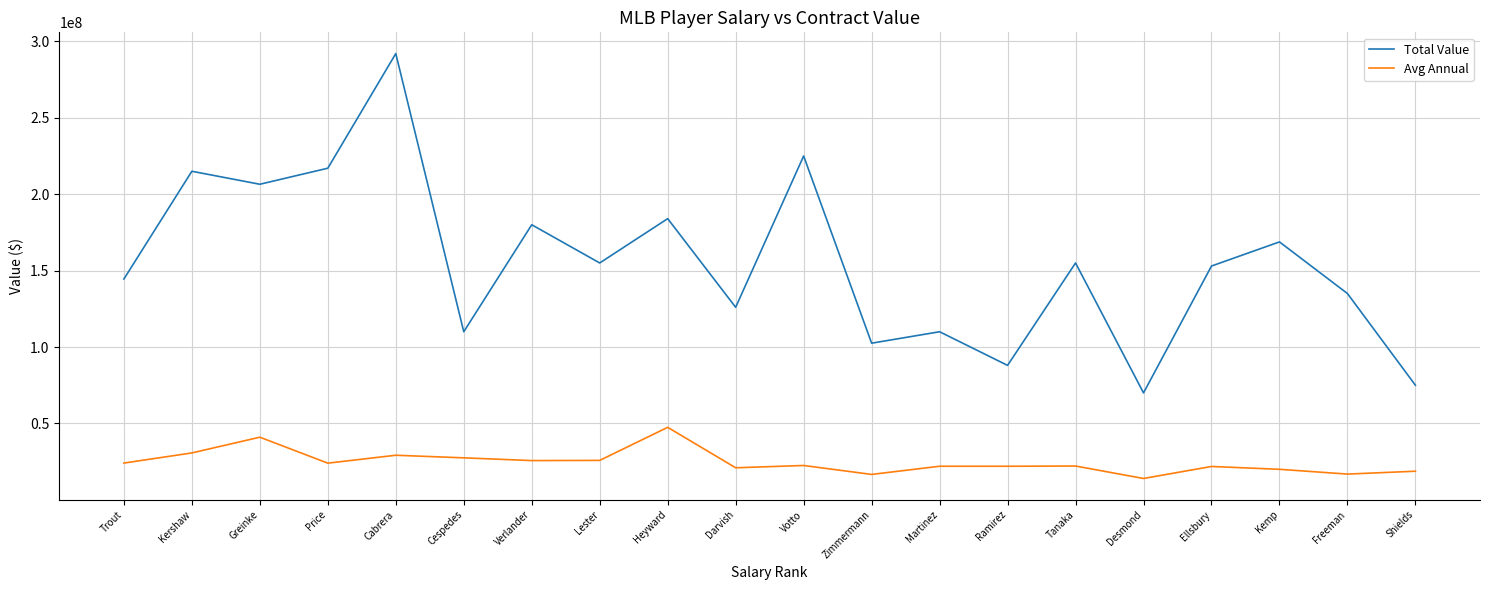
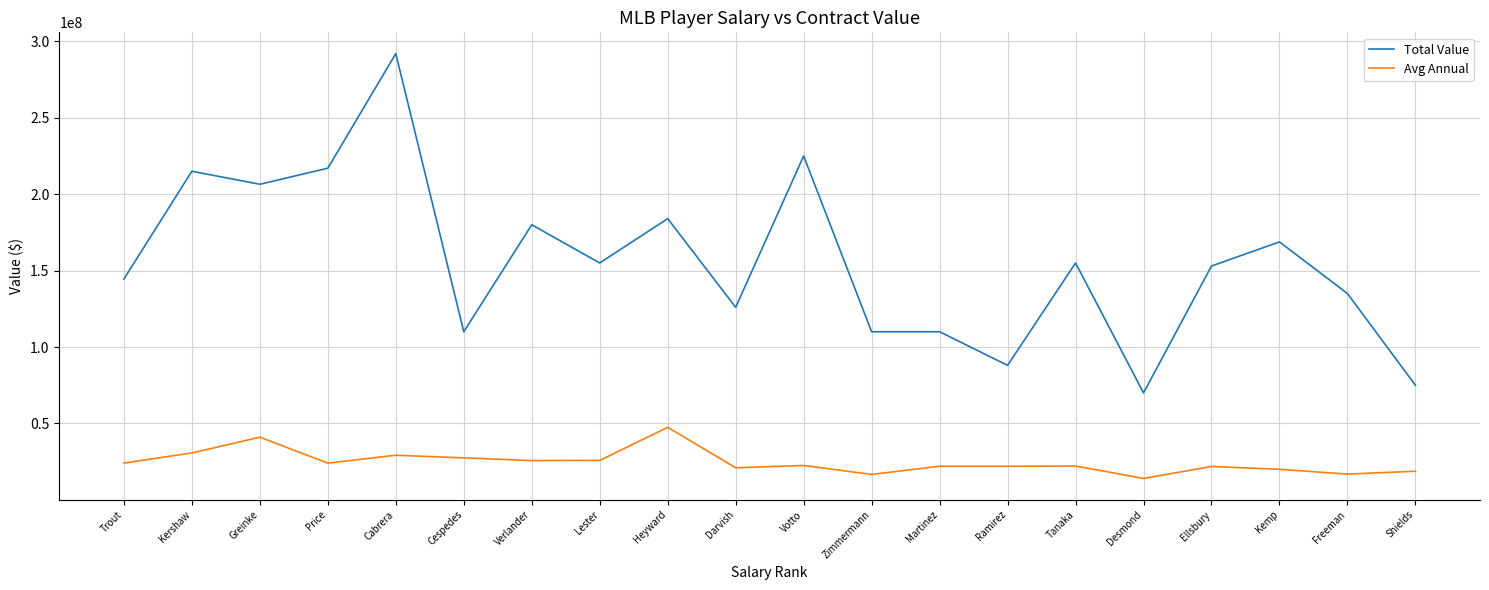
  {
    "Total Value": {
      "Trout": 145000000,
      "Kershaw": 215000000,
      "Greinke": 207000000,
      "Price": 217000000,
      "Cabrera": 292000000,
      "Cespedes": 110000000,
      "Verlander": 180000000,
      "Lester": 155000000,
      "Heyward": 184000000,
      "Darvish": 126000000,
      "Votto": 225000000,
-     "Zimmermann": 103000000,
+     "Zimmermann": 110000000,
      "Martinez": 110000000,
      "Ramirez": 88000000,
      "Tanaka": 155000000,
      "Desmond": 70000000,
      "Ellsbury": 153000000,
      "Kemp": 169000000,
      "Freeman": 135000000,
      "Shields": 75000000
    },
    "Avg Annual": {
      "Trout": 24000000,
      "Kershaw": 31000000,
      "Greinke": 41000000,
      "Price": 24000000,
      "Cabrera": 29000000,
      "Cespedes": 28000000,
      "Verlander": 26000000,
      "Lester": 26000000,
      "Heyward": 47000000,
      "Darvish": 21000000,
      "Votto": 23000000,
      "Zimmermann": 17000000,
      "Martinez": 22000000,
      "Ramirez": 22000000,
      "Tanaka": 22000000,
      "Desmond": 14000000,
      "Ellsbury": 22000000,
      "Kemp": 20000000,
      "Freeman": 17000000,
      "Shields": 19000000
    }
  }
